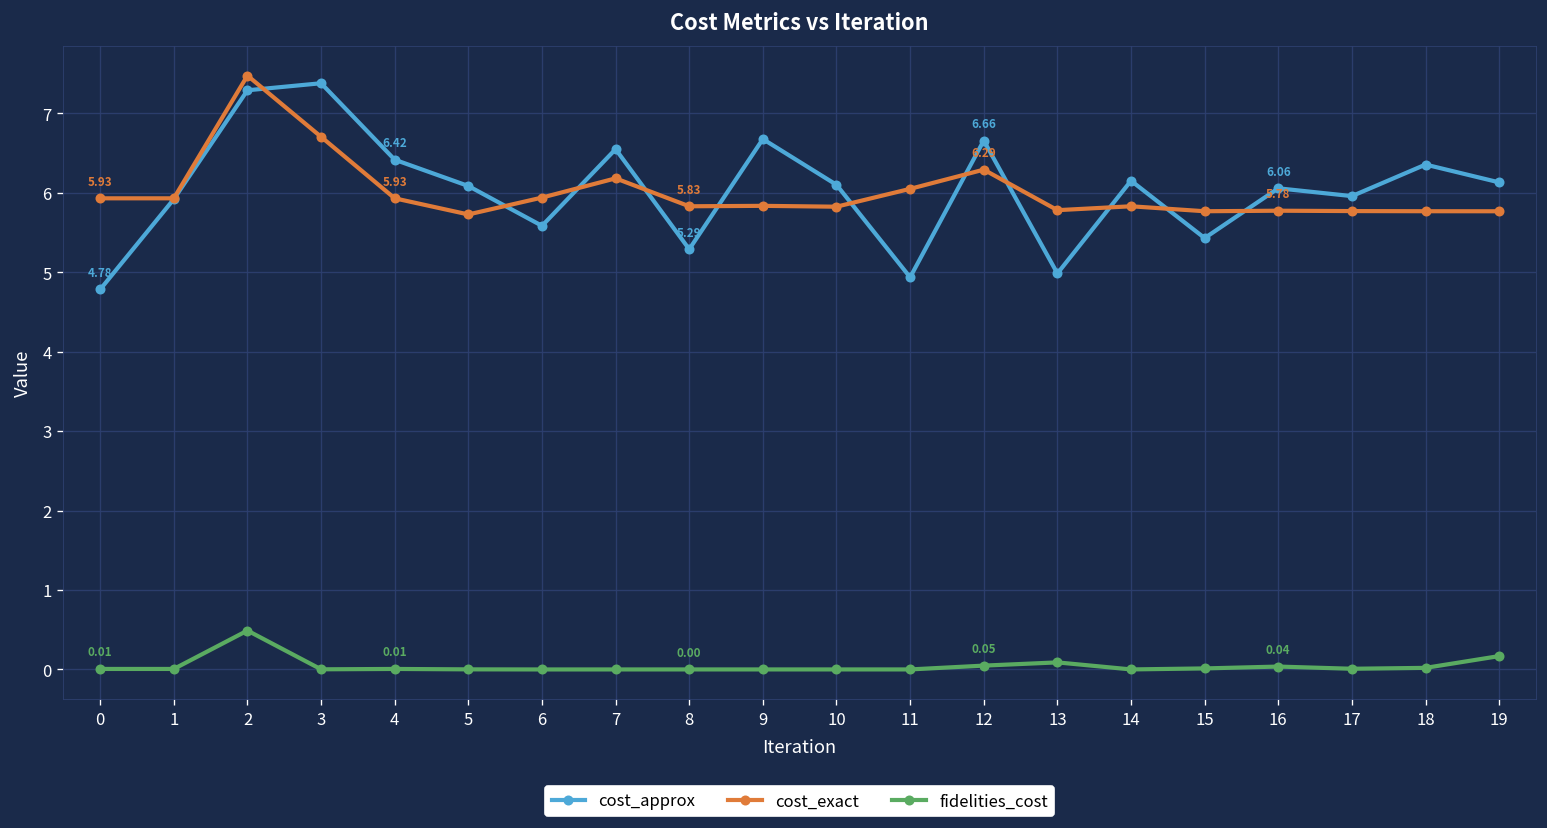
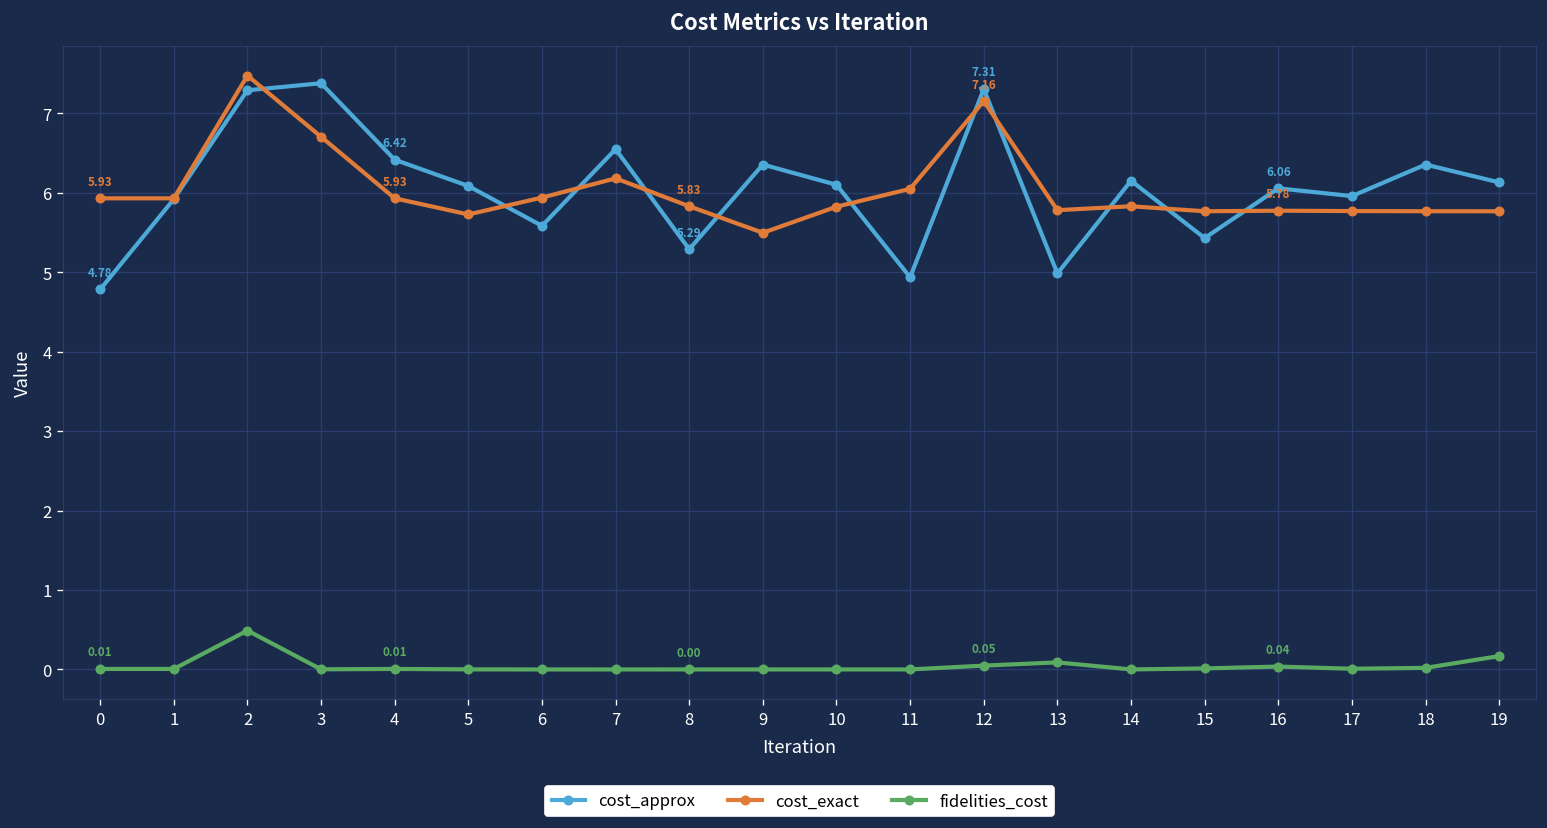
  {
    "cost_approx": {
      "0": 4.78,
      "4": 6.42,
      "8": 5.29,
-     "9": 6.7,
-     "12": 6.66,
+     "9": 6.4,
+     "12": 7.31,
      "16": 6.06
    },
    "cost_exact": {
      "0": 5.93,
      "4": 5.93,
      "8": 5.83,
-     "9": 5.8,
-     "12": 6.29
+     "9": 5.5,
+     "12": 7.16
    },
    "fidelities_cost": {
      "0": 0.01,
      "4": 0.01,
      "8": 0.00,
      "12": 0.05,
      "16": 0.04
    }
  }
